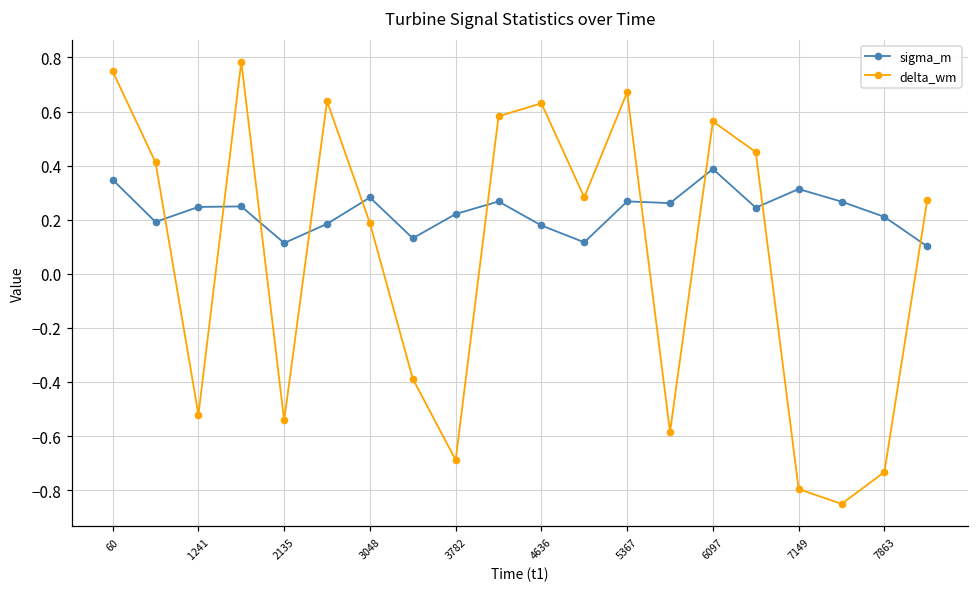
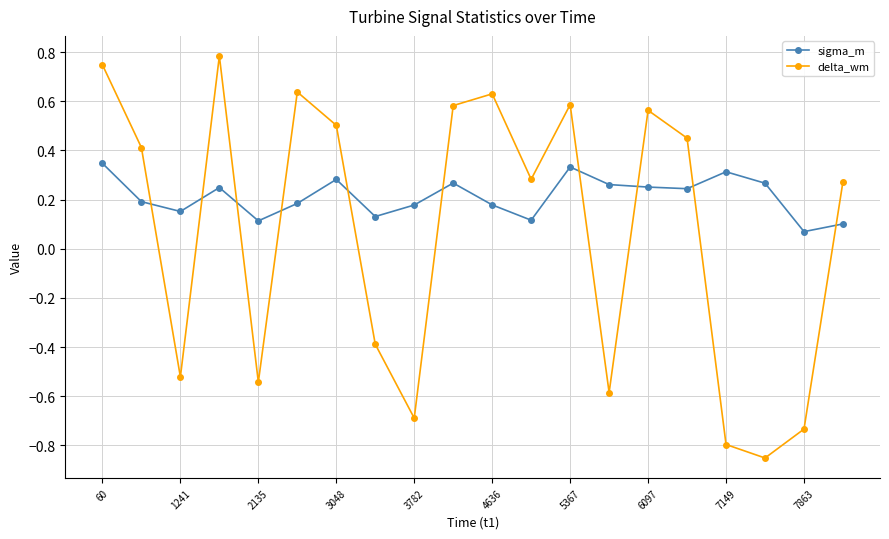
  {
    "sigma_m": {
      "60": 0.35,
-     "1241": 0.25,
+     "1241": 0.15,
      "2135": 0.11,
      "3048": 0.28,
-     "3782": 0.22,
+     "3782": 0.18,
      "4636": 0.18,
-     "5367": 0.27,
-     "6097": 0.39,
+     "5367": 0.33,
+     "6097": 0.25,
      "7149": 0.31,
-     "7863": 0.21
+     "7863": 0.07
    },
    "delta_wm": {
      "60": 0.75,
      "1241": -0.52,
      "2135": -0.54,
-     "3048": 0.19,
+     "3048": 0.50,
      "3782": -0.69,
      "4636": 0.63,
-     "5367": 0.67,
+     "5367": 0.59,
      "6097": 0.56,
      "7149": -0.80,
      "7863": -0.73
    }
  }
